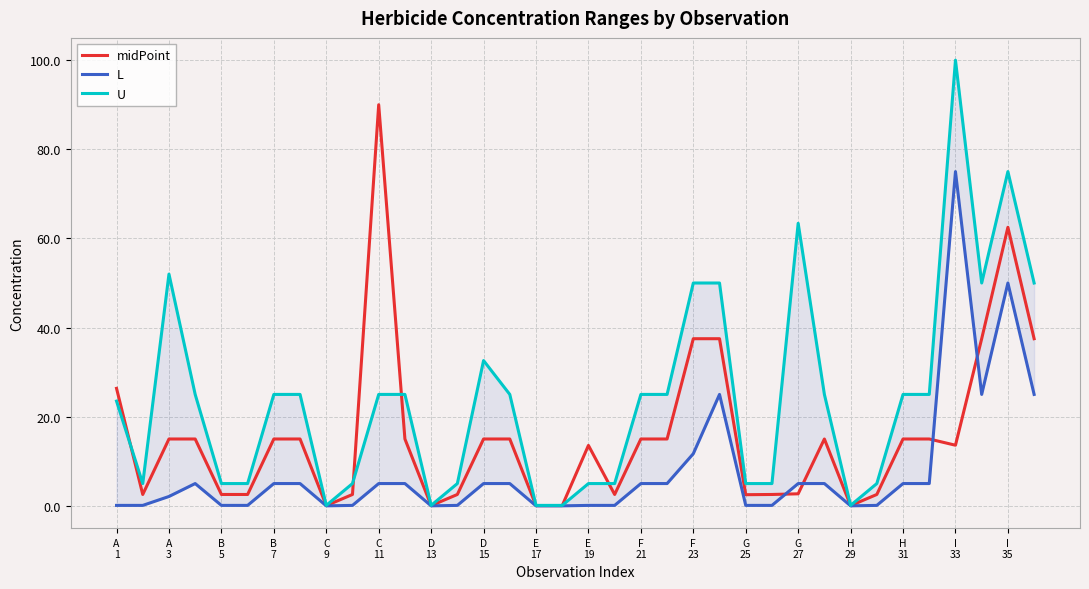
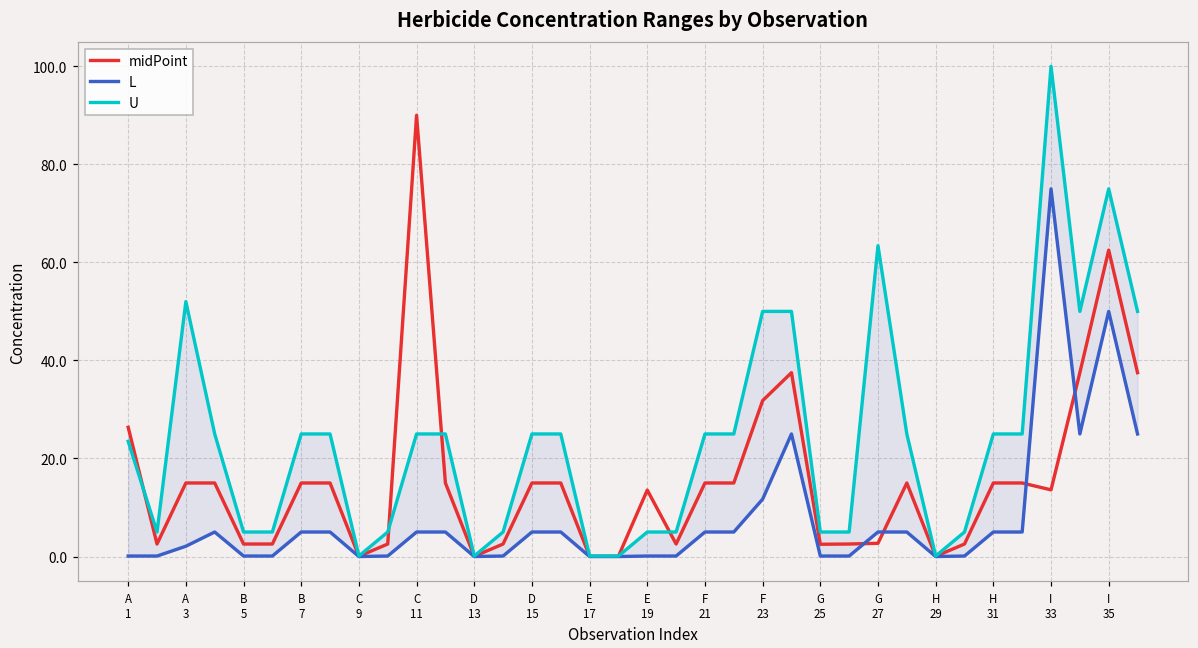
  {
    "midPoint": {
      "A 1": 26,
      "A 3": 15,
      "B 5": 3,
      "B 7": 15,
      "C 11": 90,
      "D 15": 15,
      "E 19": 14,
      "F 21": 15,
-     "F 23": 38,
+     "F 23": 32,
      "G 25": 3,
      "G 27": 3,
      "H 31": 15,
      "I 33": 14,
      "I 35": 63
    },
    "L": {
      "A 1": 0,
      "A 3": 2,
      "B 5": 0,
      "B 7": 5,
      "C 11": 5,
      "D 15": 5,
      "E 19": 0,
      "F 21": 5,
      "F 23": 12,
      "G 25": 0,
      "G 27": 5,
      "H 31": 5,
      "I 33": 75,
      "I 35": 50
    },
    "U": {
      "A 1": 24,
      "A 3": 52,
      "B 5": 5,
      "B 7": 25,
      "C 11": 25,
-     "D 15": 33,
+     "D 15": 25,
      "E 19": 5,
      "F 21": 25,
      "F 23": 50,
      "G 25": 5,
      "G 27": 63,
      "H 31": 25,
      "I 33": 100,
      "I 35": 75
    }
  }
